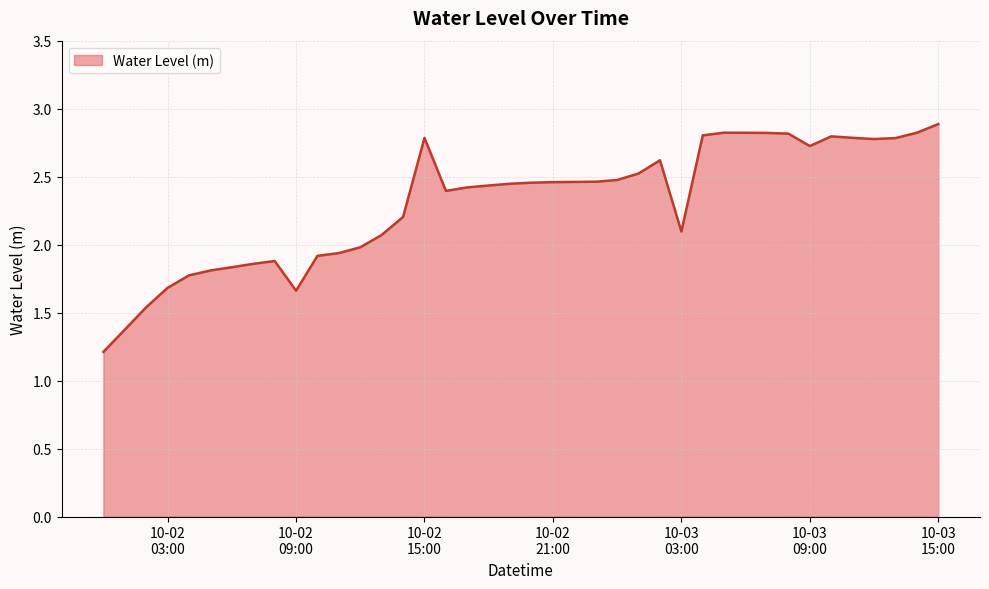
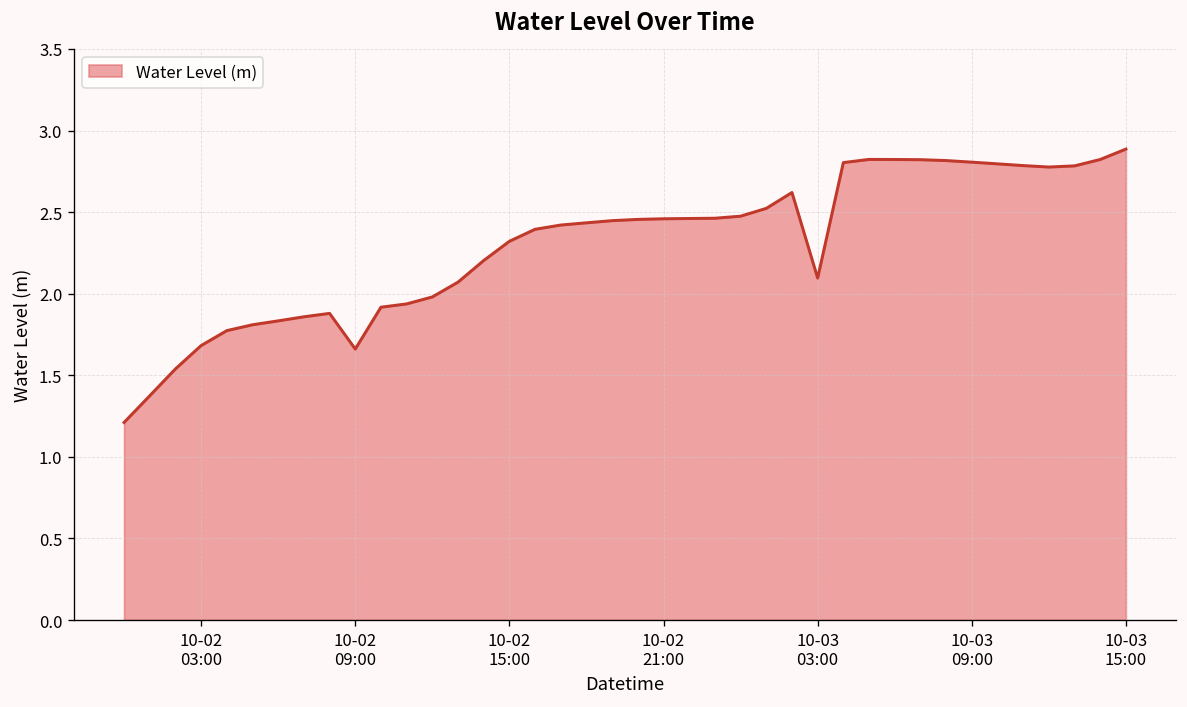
  {
    "10-02 03:00": 1.68,
    "10-02 09:00": 1.66,
-   "10-02 15:00": 2.78,
+   "10-02 15:00": 2.32,
    "10-02 21:00": 2.46,
    "10-03 03:00": 2.10,
-   "10-03 09:00": 2.72,
+   "10-03 09:00": 2.81,
    "10-03 15:00": 2.89
  }
